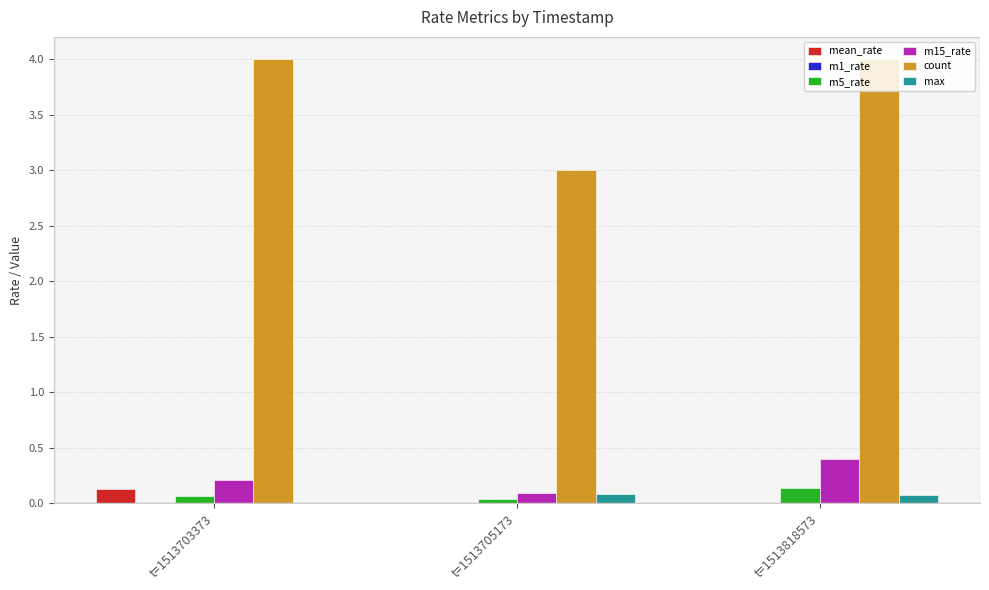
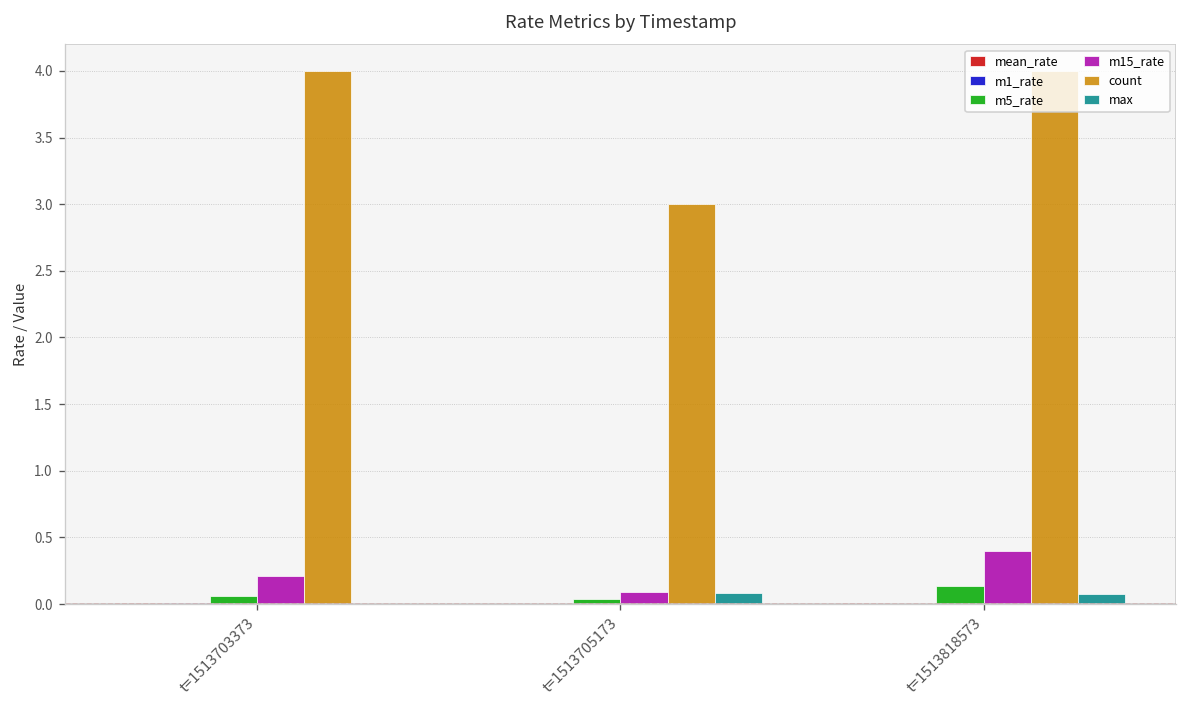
  {
    "mean_rate": {
-     "t=1513703373": 0.13
+     "t=1513703373": 0.01
    },
    "m5_rate": {
      "t=1513703373": 0.06,
      "t=1513705173": 0.04,
      "t=1513818573": 0.14
    },
    "m15_rate": {
      "t=1513703373": 0.21,
      "t=1513705173": 0.09,
      "t=1513818573": 0.40
    },
    "count": {
      "t=1513703373": 4.00,
      "t=1513705173": 3.00
    },
    "max": {
      "t=1513705173": 0.08,
      "t=1513818573": 0.08
    }
  }
